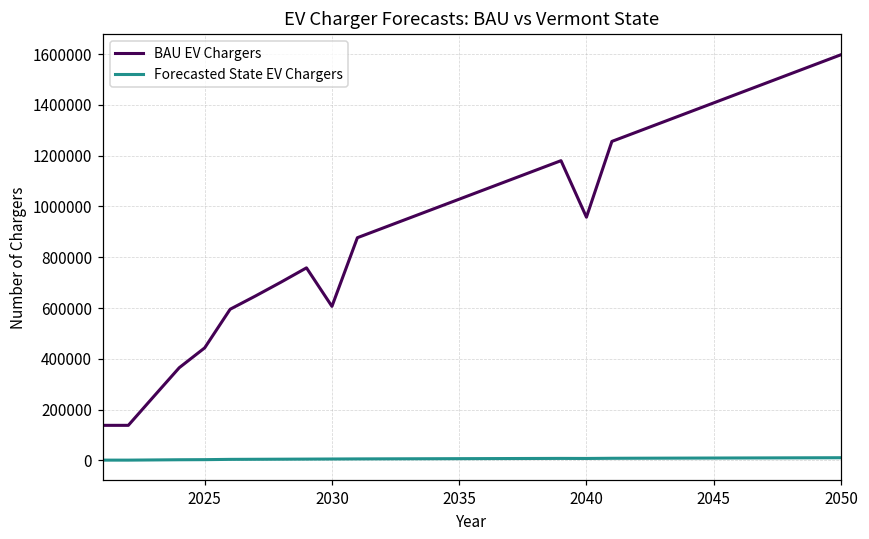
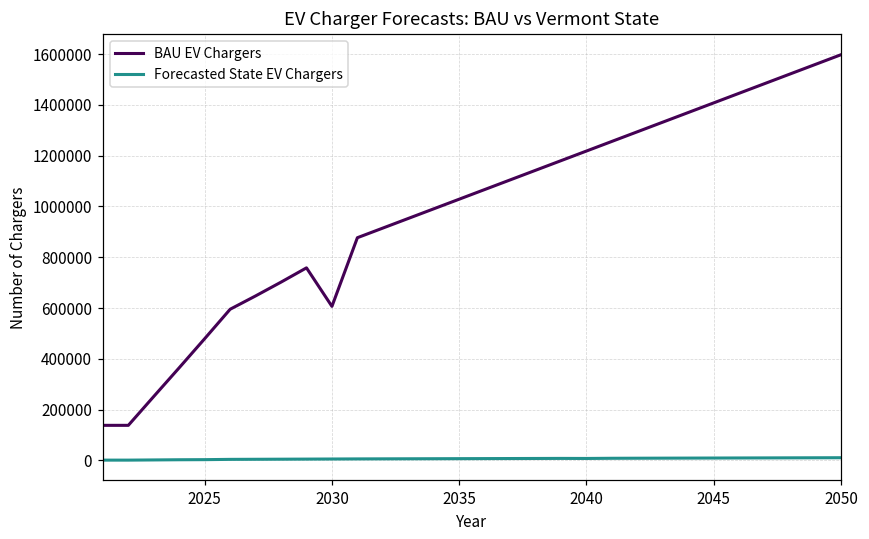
  {
    "BAU EV Chargers": {
-     "2025": 440000,
+     "2025": 480000,
      "2030": 610000,
      "2035": 1030000,
-     "2040": 960000,
+     "2040": 1220000,
      "2045": 1410000,
      "2050": 1600000
    },
    "Forecasted State EV Chargers": {
      "2025": 0,
      "2030": 10000,
      "2035": 10000,
      "2040": 10000,
      "2045": 10000,
      "2050": 10000
    }
  }
